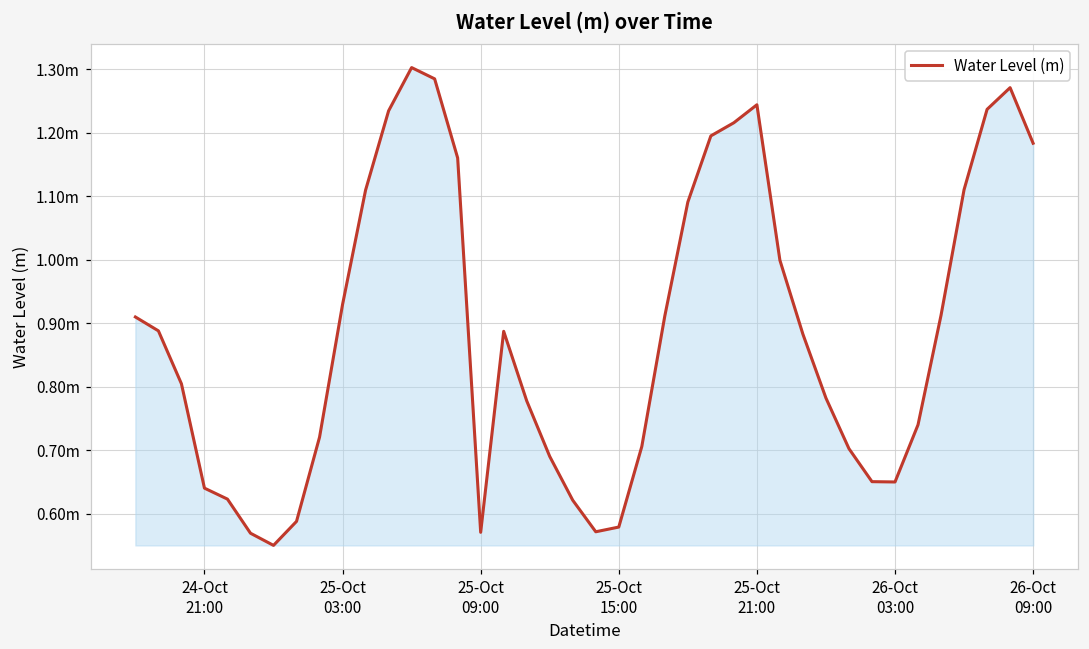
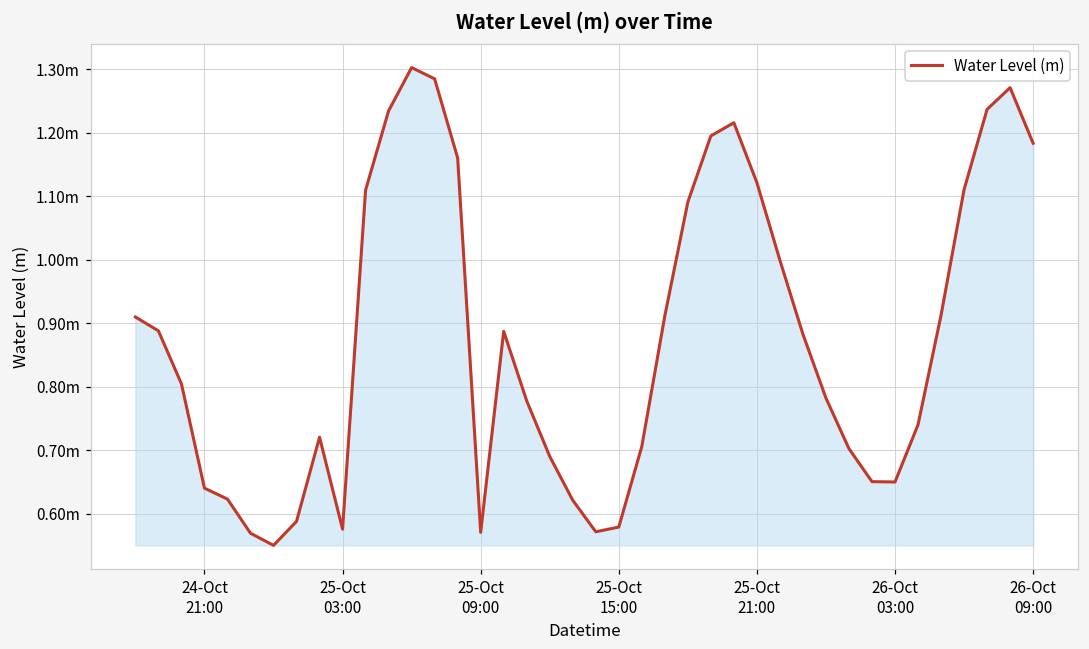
  {
    "24-Oct 21:00": "0.64m",
-   "25-Oct 03:00": "0.93m",
+   "25-Oct 03:00": "0.58m",
    "25-Oct 09:00": "0.57m",
    "25-Oct 15:00": "0.58m",
-   "25-Oct 21:00": "1.24m",
+   "25-Oct 21:00": "1.12m",
    "26-Oct 03:00": "0.65m",
    "26-Oct 09:00": "1.18m"
  }
